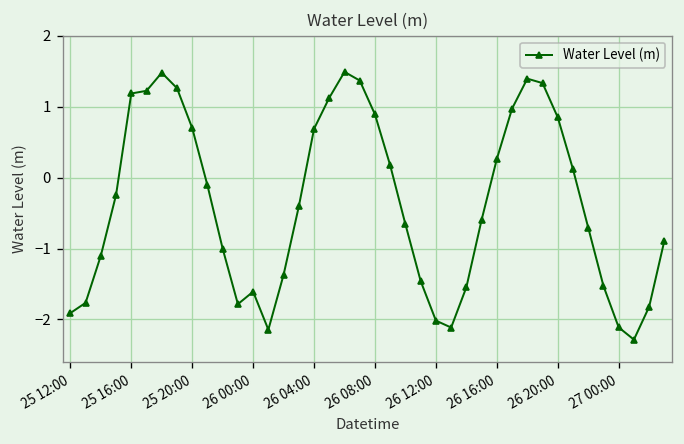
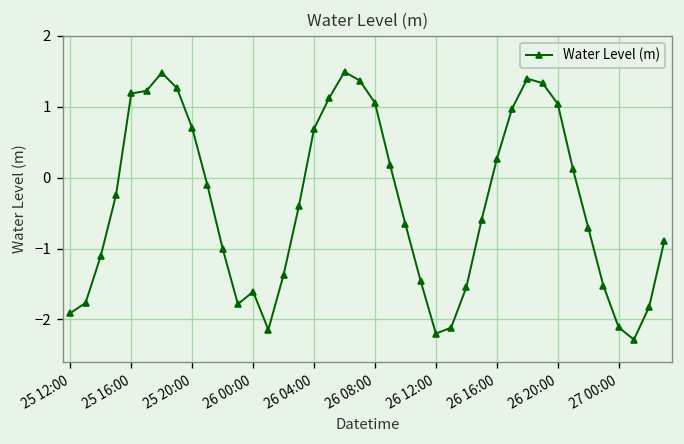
  {
    "25 12:00": -1.9,
    "25 16:00": 1.2,
    "25 20:00": 0.7,
    "26 00:00": -1.6,
    "26 04:00": 0.7,
-   "26 08:00": 0.9,
-   "26 12:00": -2.0,
+   "26 08:00": 1.1,
+   "26 12:00": -2.2,
    "26 16:00": 0.3,
-   "26 20:00": 0.9,
+   "26 20:00": 1.0,
    "27 00:00": -2.1
  }
